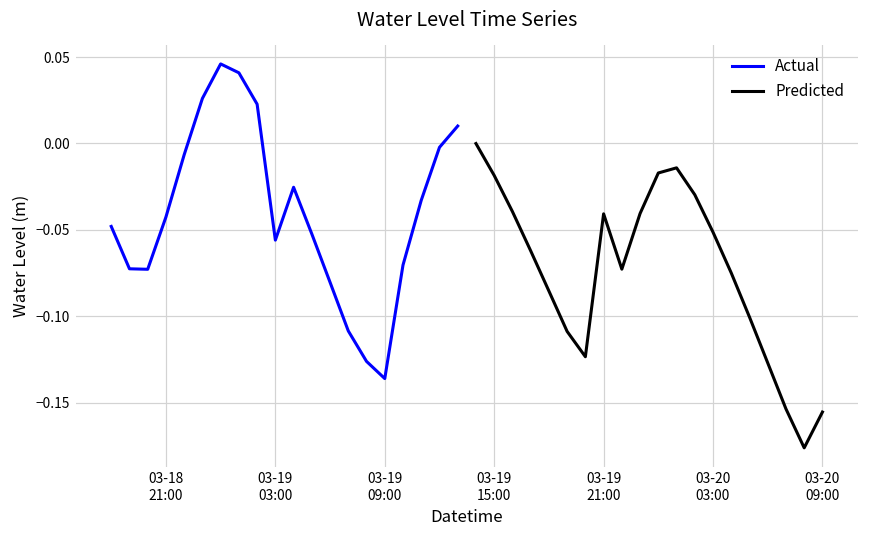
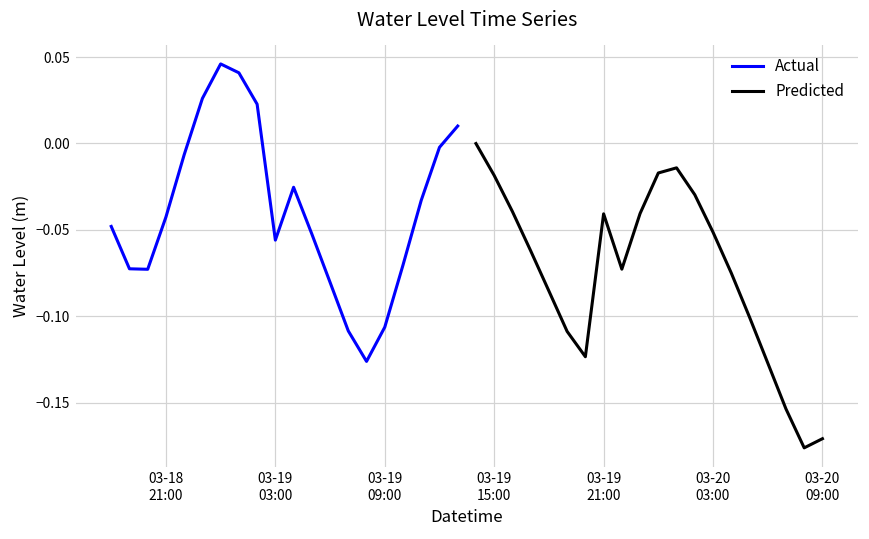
  {
    "Actual": {
      "03-18 21:00": -0.043,
      "03-19 03:00": -0.056,
-     "03-19 09:00": -0.136
+     "03-19 09:00": -0.106
    },
    "Predicted": {
      "03-19 15:00": -0.018,
      "03-19 21:00": -0.041,
      "03-20 03:00": -0.051,
-     "03-20 09:00": -0.155
+     "03-20 09:00": -0.171
    }
  }
